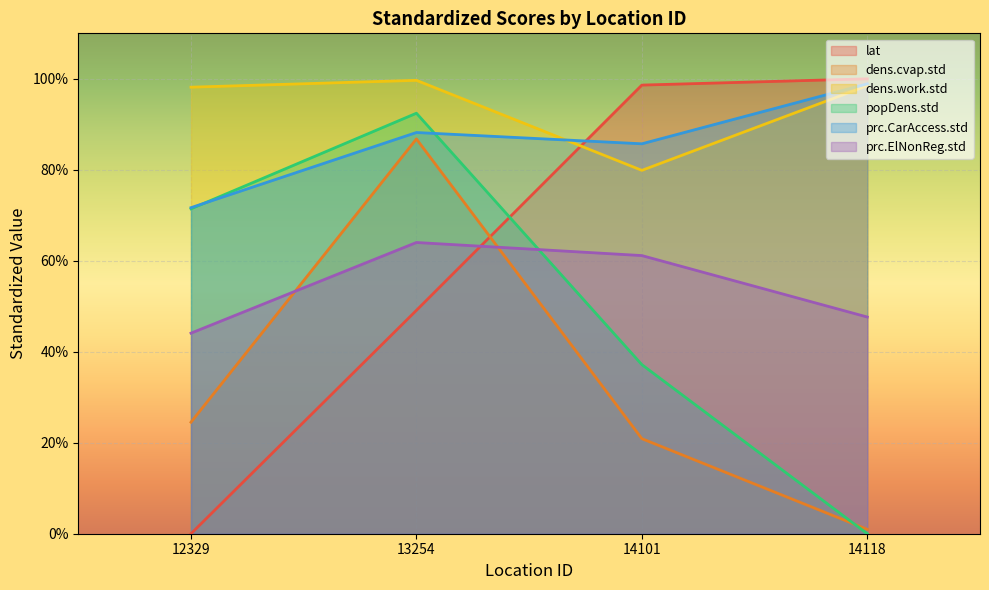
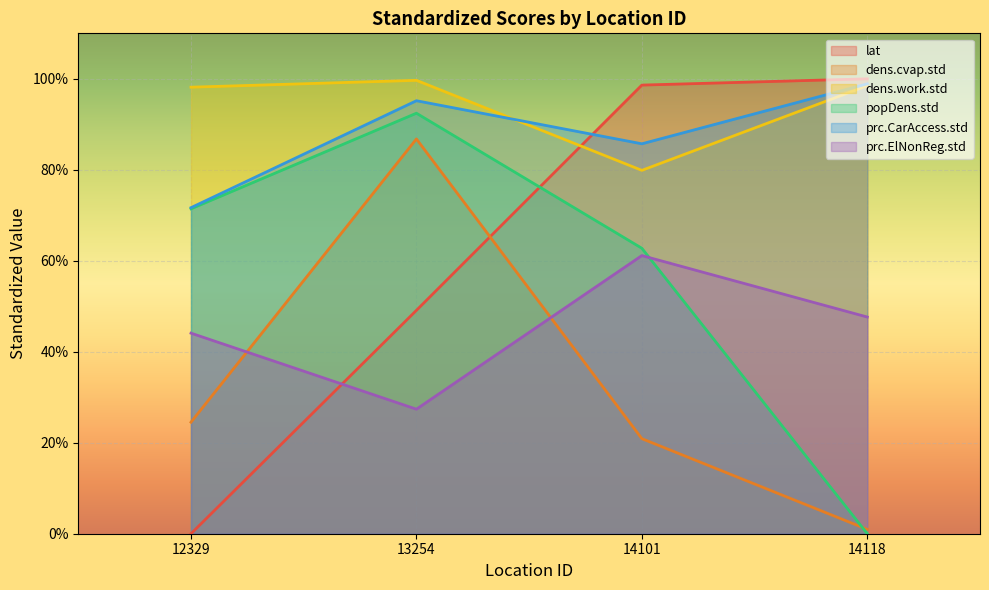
  {
    "popDens.std": {
      "13254": "92%",
-     "14101": "37%",
+     "14101": "63%",
      "14118": "0%"
    },
    "prc.CarAccess.std": {
-     "13254": "88%",
+     "13254": "95%",
      "14101": "86%"
    },
    "prc.ElNonReg.std": {
      "12329": "44%",
-     "13254": "64%",
+     "13254": "27%",
      "14101": "61%",
      "14118": "48%"
    }
  }
